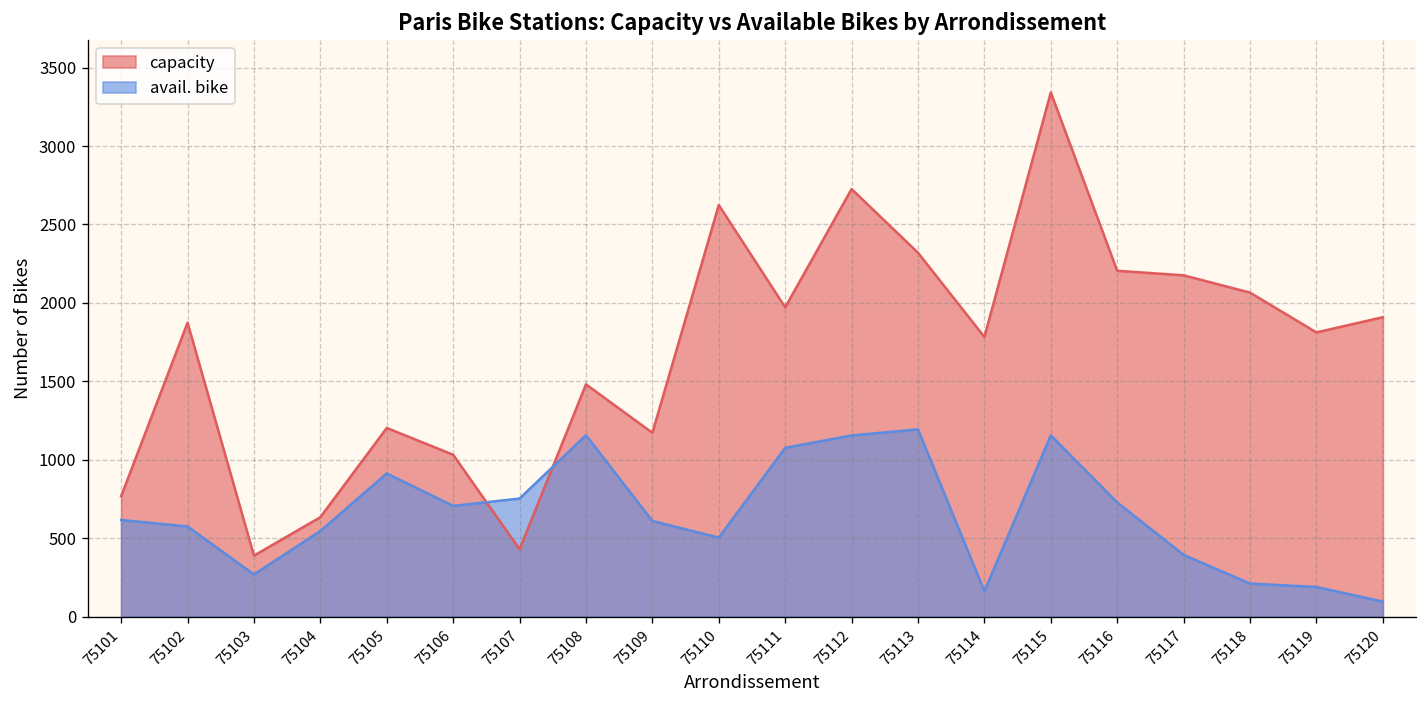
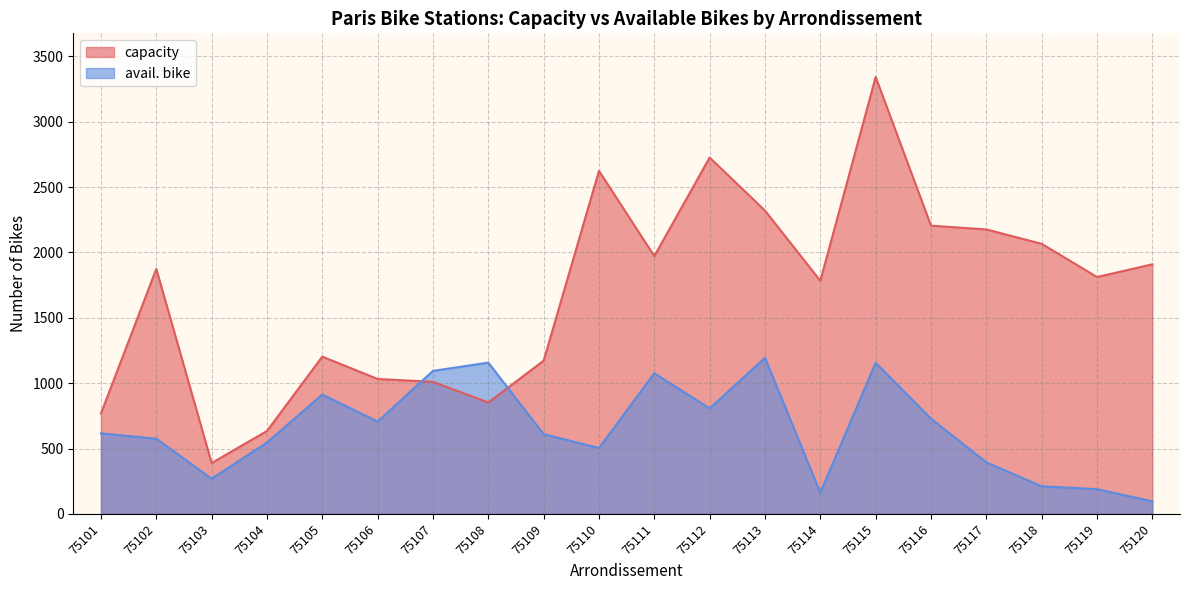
  {
    "capacity": {
      "75101": 770,
      "75102": 1870,
      "75103": 390,
      "75104": 630,
      "75105": 1200,
      "75106": 1030,
-     "75107": 430,
-     "75108": 1480,
+     "75107": 1010,
+     "75108": 850,
      "75109": 1170,
      "75110": 2620,
      "75111": 1970,
      "75112": 2730,
      "75113": 2320,
      "75114": 1780,
      "75115": 3340,
      "75116": 2210,
      "75117": 2180,
      "75118": 2070,
      "75119": 1810,
      "75120": 1910
    },
    "avail. bike": {
      "75101": 620,
      "75102": 580,
      "75103": 270,
      "75104": 550,
      "75105": 910,
      "75106": 710,
-     "75107": 750,
+     "75107": 1090,
      "75108": 1160,
      "75109": 610,
      "75110": 500,
      "75111": 1080,
-     "75112": 1160,
+     "75112": 810,
      "75113": 1190,
      "75114": 160,
      "75115": 1160,
      "75116": 730,
      "75117": 390,
      "75118": 210,
      "75119": 190,
      "75120": 100
    }
  }
